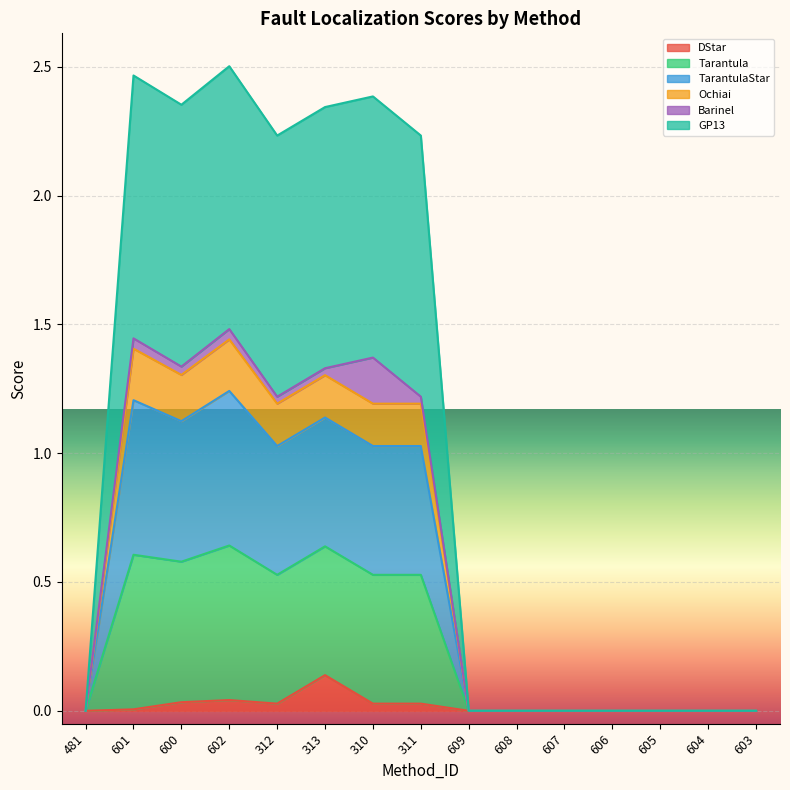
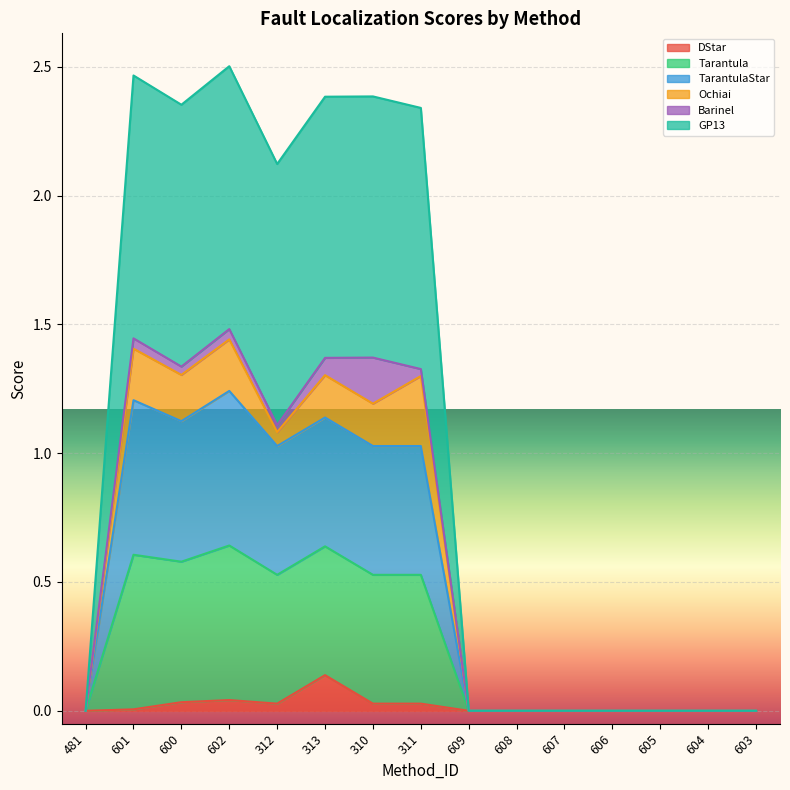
  {
    "DStar": {
      "601": 0.01,
      "600": 0.03,
      "602": 0.04,
      "312": 0.03,
      "313": 0.14,
      "310": 0.03,
      "311": 0.03
    },
    "TarantulaStar": {
      "601": 0.60,
      "600": 0.55,
      "602": 0.60,
      "312": 0.50,
      "313": 0.50,
      "310": 0.50,
      "311": 0.50
    },
    "Ochiai": {
      "601": 0.20,
      "600": 0.18,
      "602": 0.20,
-     "312": 0.16,
+     "312": 0.05,
      "313": 0.16,
      "310": 0.16,
-     "311": 0.16
+     "311": 0.27
    },
    "Barinel": {
      "601": 0.04,
      "600": 0.03,
      "602": 0.04,
      "312": 0.03,
-     "313": 0.03,
+     "313": 0.07,
      "310": 0.18,
      "311": 0.03
    }
  }
